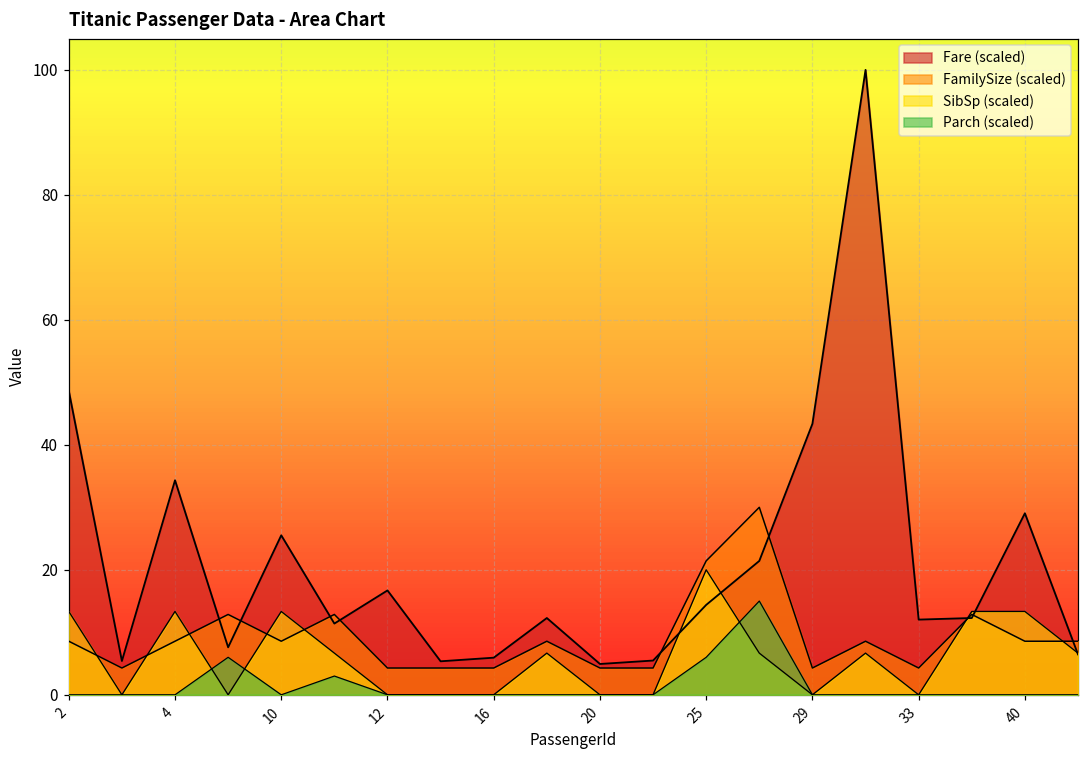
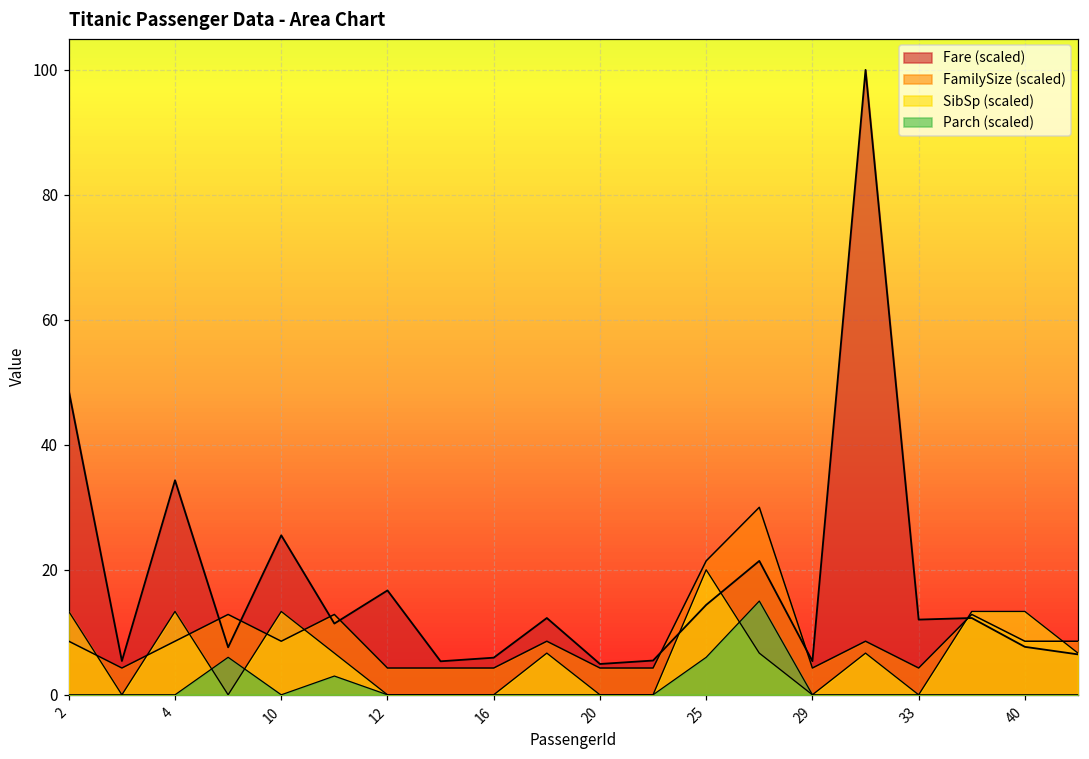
  {
    "Fare (scaled)": {
      "2": 49,
      "4": 34,
      "10": 26,
      "12": 17,
      "16": 6,
      "20": 5,
      "25": 14,
-     "29": 43,
+     "29": 5,
      "33": 12,
-     "40": 29
+     "40": 8
    },
    "FamilySize (scaled)": {
      "2": 9,
      "4": 9,
      "10": 9,
      "12": 4,
      "16": 4,
      "20": 4,
      "25": 21,
      "29": 4,
      "33": 4,
      "40": 9
    },
    "SibSp (scaled)": {
      "2": 13,
      "4": 13,
      "10": 13,
      "25": 20,
      "40": 13
    },
    "Parch (scaled)": {
      "2": 0,
      "4": 0,
      "10": 0,
      "25": 6,
      "40": 0
    }
  }
